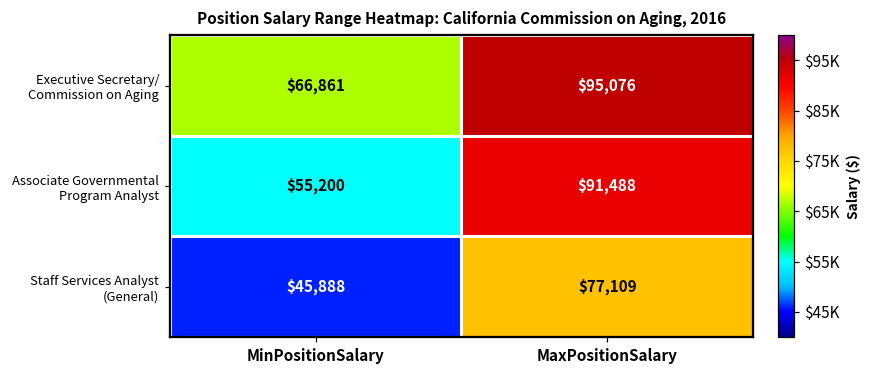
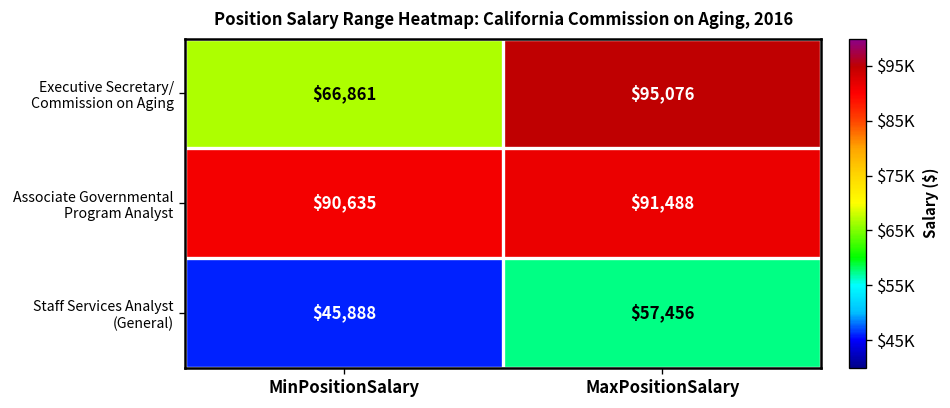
  {
    "Executive Secretary/ Commission on Aging": {
      "MinPositionSalary": "$66,861",
      "MaxPositionSalary": "$95,076"
    },
    "Associate Governmental Program Analyst": {
-     "MinPositionSalary": "$55,200",
+     "MinPositionSalary": "$90,635",
      "MaxPositionSalary": "$91,488"
    },
    "Staff Services Analyst (General)": {
      "MinPositionSalary": "$45,888",
-     "MaxPositionSalary": "$77,109"
+     "MaxPositionSalary": "$57,456"
    }
  }
